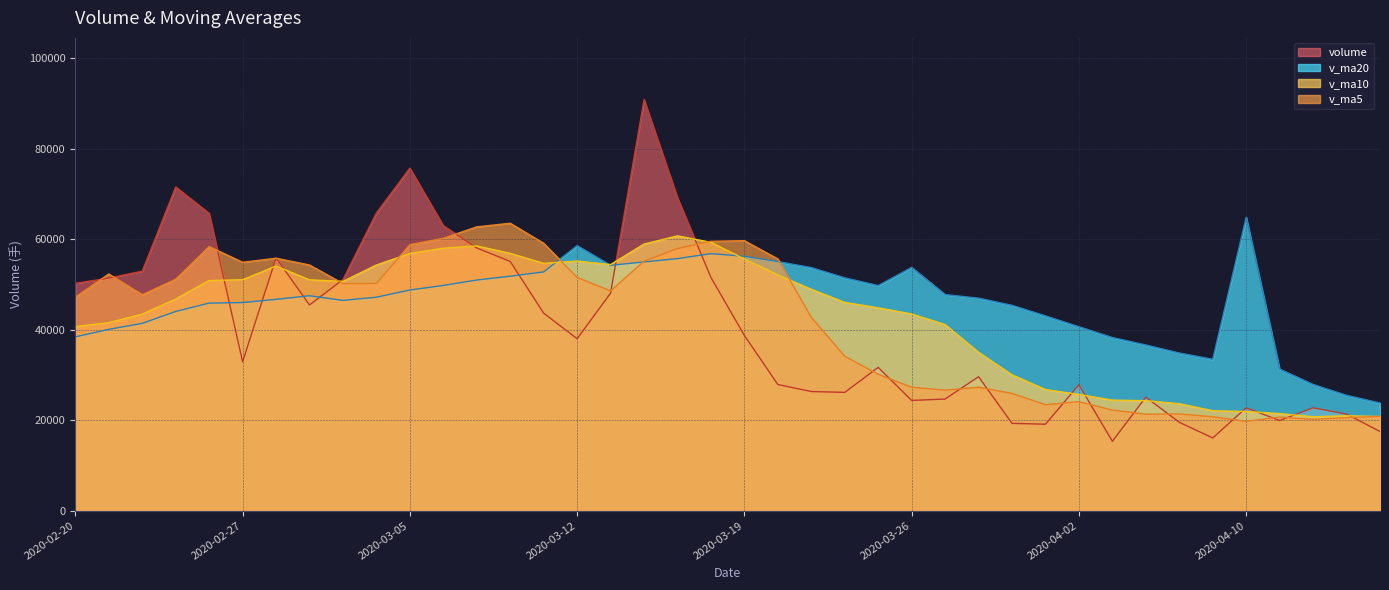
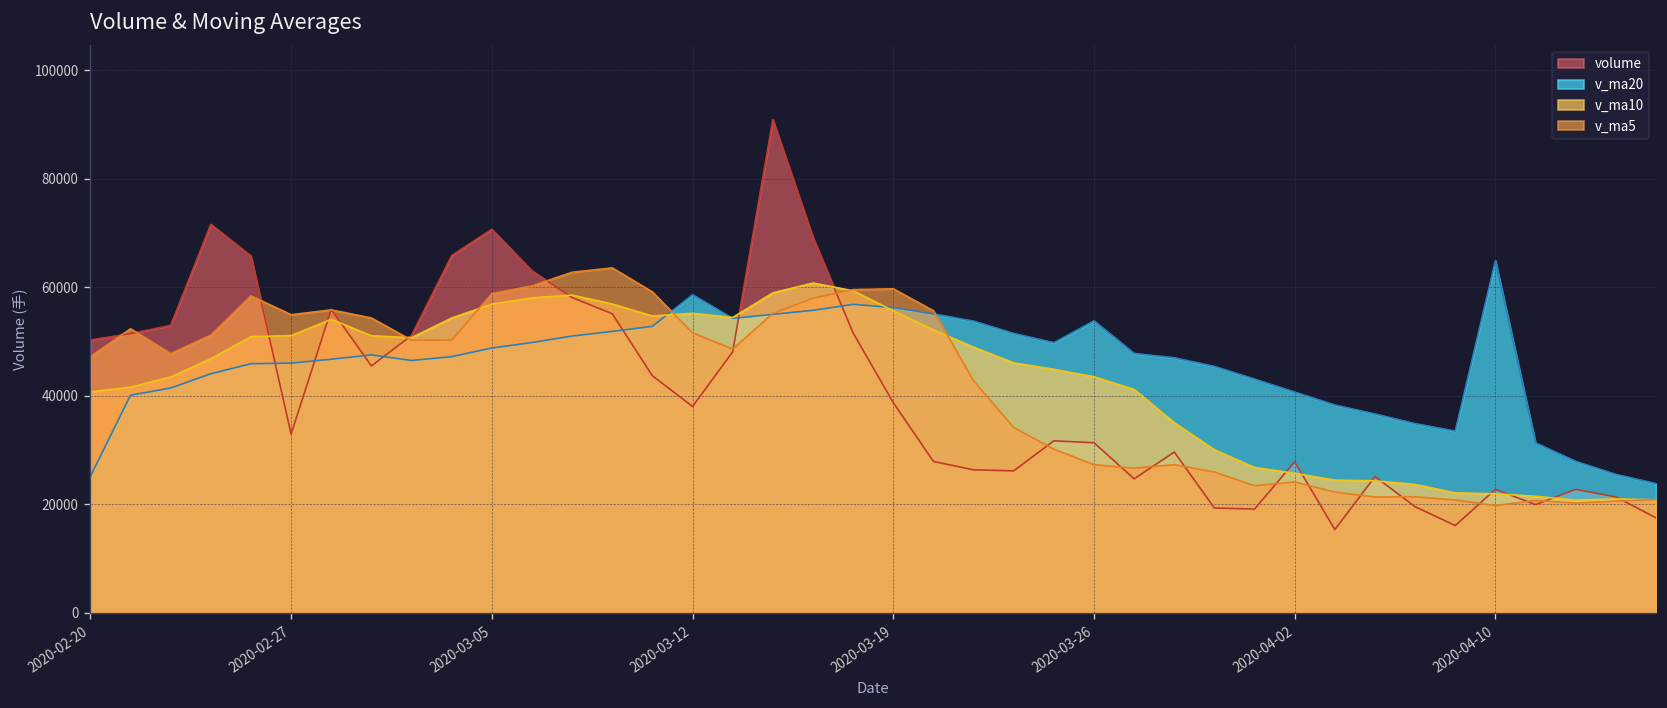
  {
    "volume": {
      "2020-02-20": 50000,
      "2020-02-27": 33000,
-     "2020-03-05": 76000,
+     "2020-03-05": 71000,
      "2020-03-12": 38000,
      "2020-03-19": 39000,
-     "2020-03-26": 24000,
+     "2020-03-26": 31000,
      "2020-04-02": 28000,
      "2020-04-10": 23000
    },
    "v_ma20": {
-     "2020-02-20": 38000,
+     "2020-02-20": 25000,
      "2020-02-27": 46000,
      "2020-03-05": 49000,
      "2020-03-12": 59000,
      "2020-03-19": 56000,
      "2020-03-26": 54000,
      "2020-04-02": 41000,
      "2020-04-10": 65000
    }
  }
